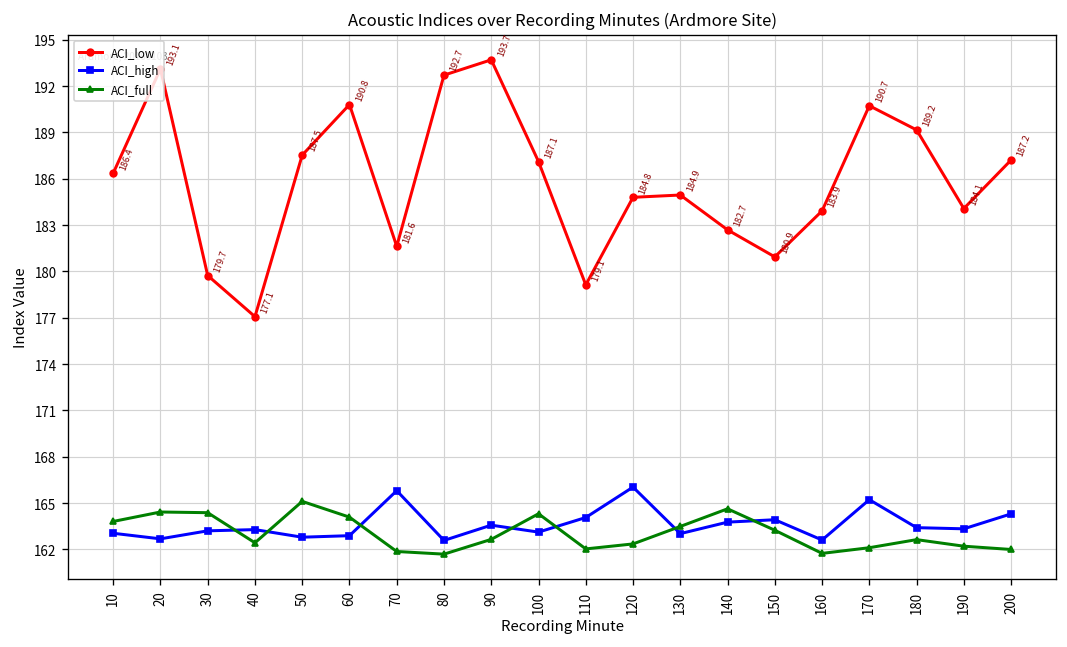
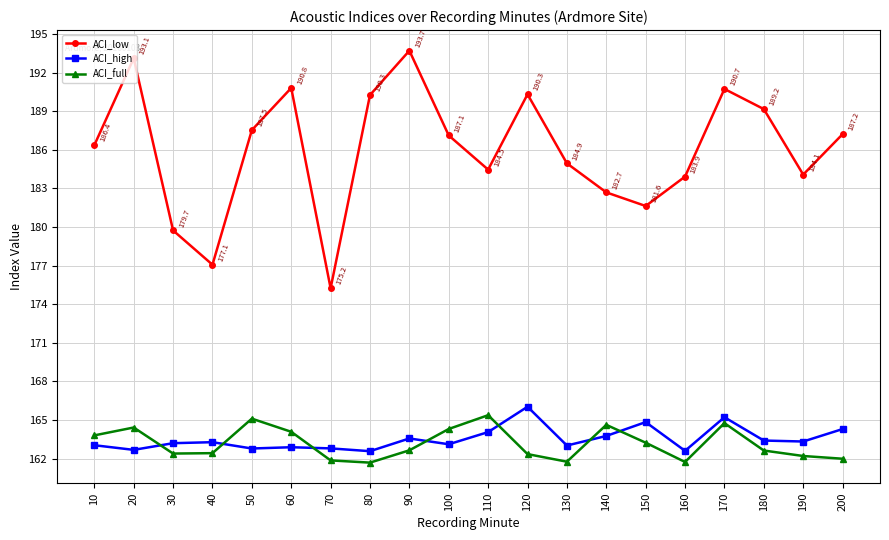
  {
    "ACI_low": {
      "10": 186.4,
      "30": 179.7,
      "40": 177.1,
      "50": 187.5,
      "60": 190.8,
-     "70": 181.6,
-     "80": 192.7,
+     "70": 175.2,
+     "80": 190.3,
      "90": 193.7,
      "100": 187.1,
-     "110": 179.1,
-     "120": 184.8,
+     "110": 184.5,
+     "120": 190.3,
      "130": 184.9,
      "140": 182.7,
-     "150": 180.9,
+     "150": 181.6,
      "160": 183.9,
      "170": 190.7,
      "180": 189.2,
      "190": 184.1,
      "200": 187.2
    },
    "ACI_high": {
      "10": 163.0,
      "20": 162.7,
      "30": 163.2,
      "40": 163.3,
      "50": 162.8,
      "60": 162.9,
-     "70": 165.8,
+     "70": 162.8,
      "80": 162.6,
      "90": 163.6,
      "100": 163.1,
      "110": 164.1,
      "120": 166.0,
      "130": 163.0,
      "140": 163.8,
-     "150": 163.9,
+     "150": 164.8,
      "160": 162.6,
      "170": 165.2,
      "180": 163.4,
      "190": 163.3,
      "200": 164.3
    },
    "ACI_full": {
      "10": 163.8,
      "20": 164.4,
-     "30": 164.4,
+     "30": 162.4,
      "40": 162.4,
      "50": 165.1,
      "60": 164.1,
      "70": 161.9,
      "80": 161.7,
      "90": 162.7,
      "100": 164.3,
-     "110": 162.0,
+     "110": 165.4,
      "120": 162.4,
-     "130": 163.5,
+     "130": 161.8,
      "140": 164.6,
      "150": 163.2,
      "160": 161.7,
-     "170": 162.1,
+     "170": 164.8,
      "180": 162.6,
      "190": 162.2,
      "200": 162.0
    }
  }
